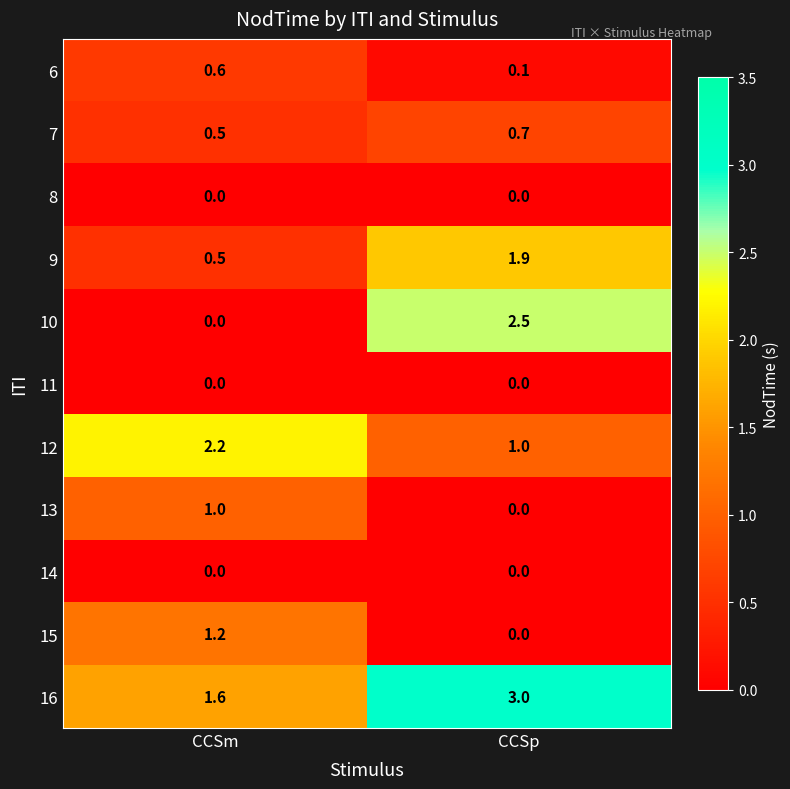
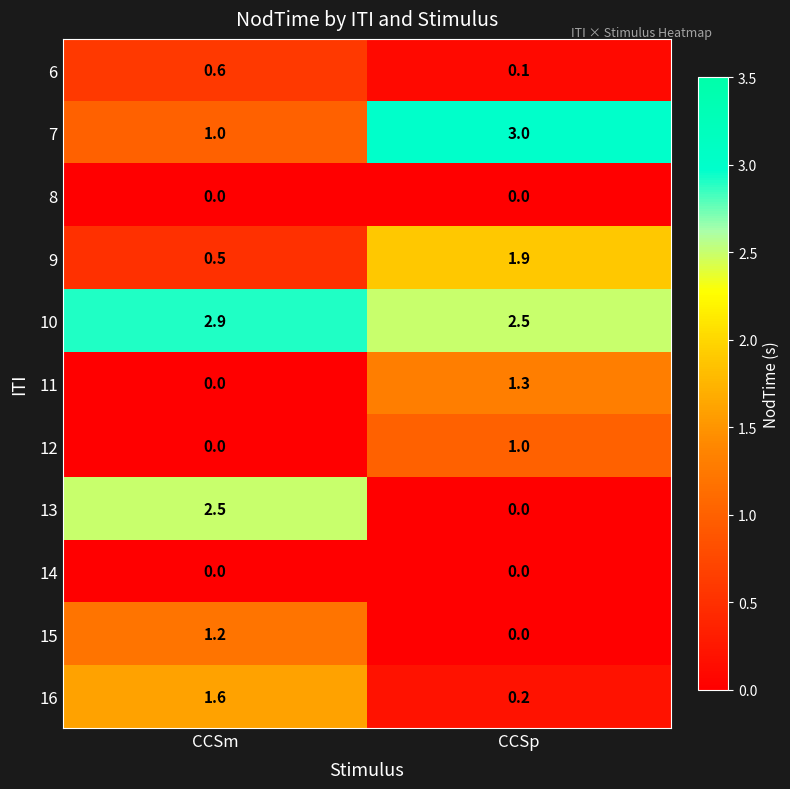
  {
    "6": {
      "CCSm": 0.6,
      "CCSp": 0.1
    },
    "7": {
-     "CCSm": 0.5,
-     "CCSp": 0.7
+     "CCSm": 1.0,
+     "CCSp": 3.0
    },
    "8": {
      "CCSm": 0.0,
      "CCSp": 0.0
    },
    "9": {
      "CCSm": 0.5,
      "CCSp": 1.9
    },
    "10": {
-     "CCSm": 0.0,
+     "CCSm": 2.9,
      "CCSp": 2.5
    },
    "11": {
      "CCSm": 0.0,
-     "CCSp": 0.0
+     "CCSp": 1.3
    },
    "12": {
-     "CCSm": 2.2,
+     "CCSm": 0.0,
      "CCSp": 1.0
    },
    "13": {
-     "CCSm": 1.0,
+     "CCSm": 2.5,
      "CCSp": 0.0
    },
    "14": {
      "CCSm": 0.0,
      "CCSp": 0.0
    },
    "15": {
      "CCSm": 1.2,
      "CCSp": 0.0
    },
    "16": {
      "CCSm": 1.6,
-     "CCSp": 3.0
+     "CCSp": 0.2
    }
  }
